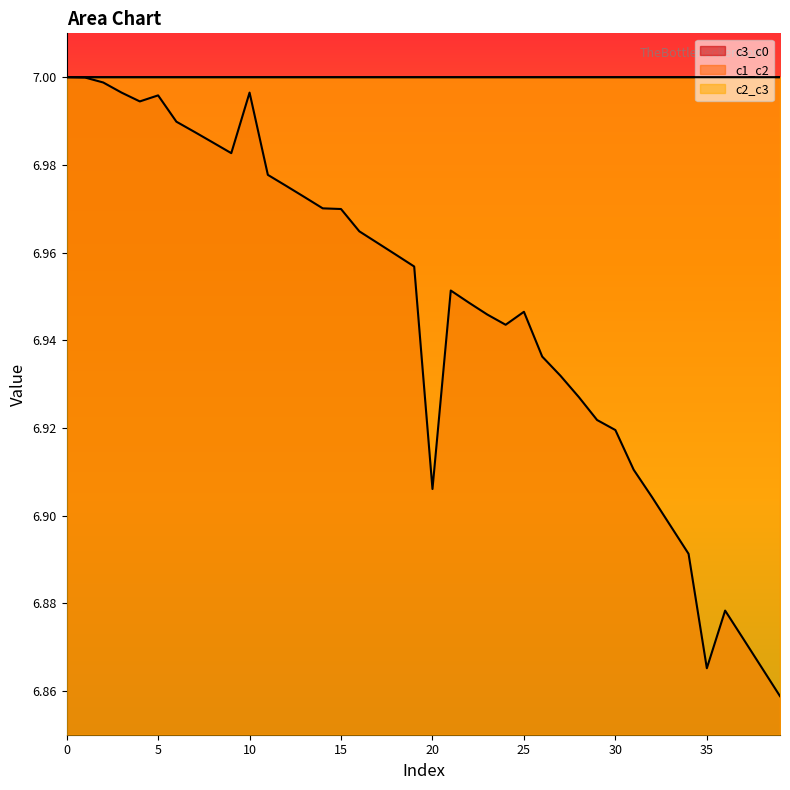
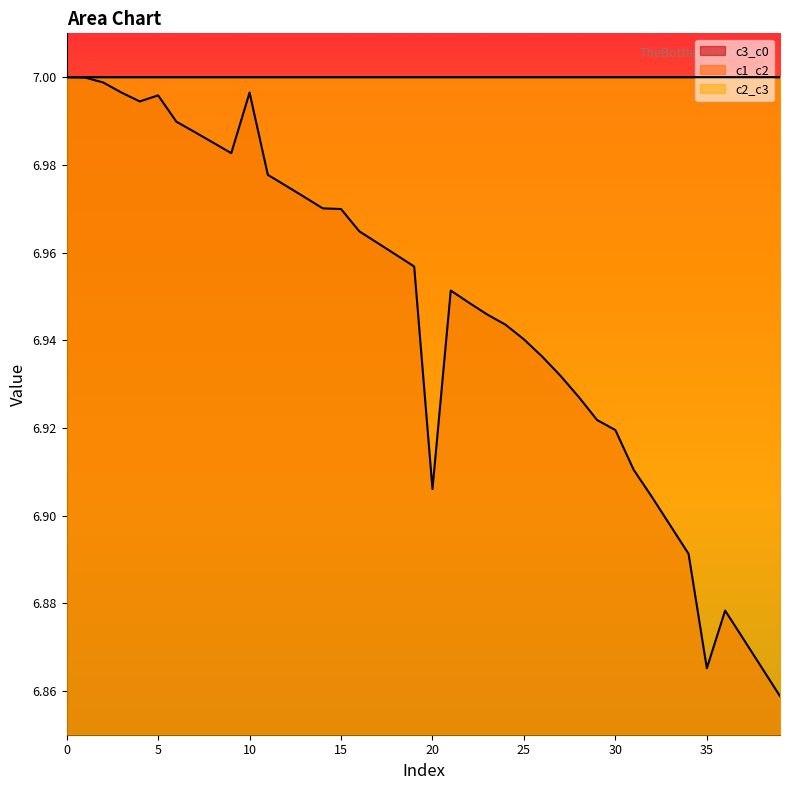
  {
    "c3_c0": {
      "5": 6.996,
      "10": 6.996,
      "15": 6.970,
      "20": 6.906,
-     "25": 6.946,
+     "25": 6.940,
      "30": 6.919,
      "35": 6.865
    },
    "c2_c3": {
      "5": 7.000,
      "10": 7.000,
      "15": 7.000,
      "20": 7.000,
      "25": 7.000,
      "30": 7.000
    }
  }
